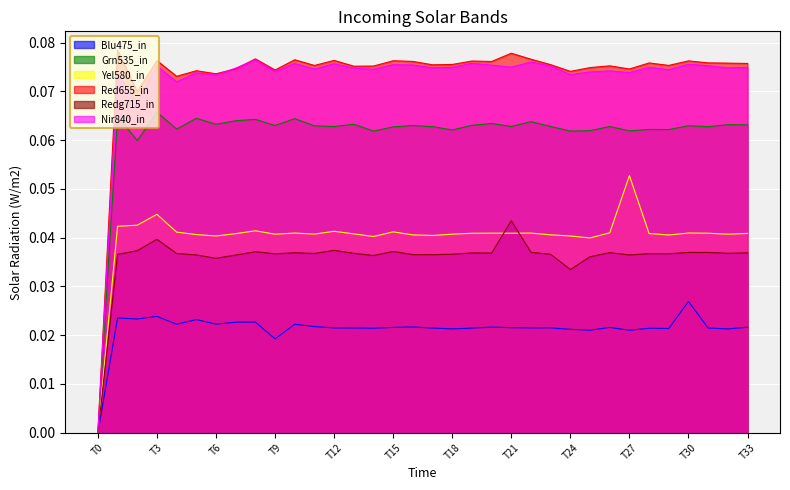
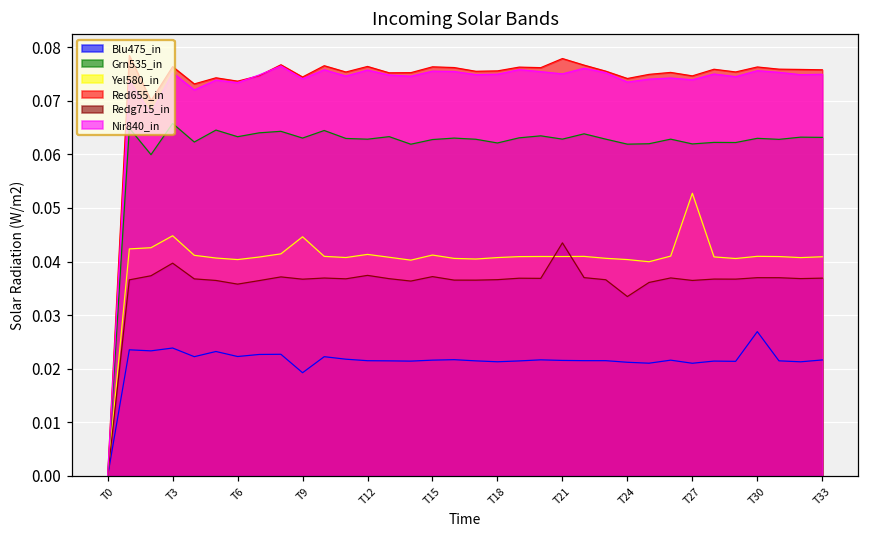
  {
    "Blu475_in": {
      "T3": 0.024,
      "T6": 0.022,
      "T9": 0.019,
      "T12": 0.022,
      "T15": 0.022,
      "T18": 0.021,
      "T21": 0.022,
      "T24": 0.021,
      "T27": 0.021,
      "T30": 0.027,
      "T33": 0.022
    },
    "Grn535_in": {
      "T6": 0.063,
      "T9": 0.063,
      "T12": 0.063,
      "T15": 0.063,
      "T18": 0.062,
      "T21": 0.063,
      "T24": 0.062,
      "T27": 0.062,
      "T30": 0.063,
      "T33": 0.063
    },
    "Yel580_in": {
      "T3": 0.045,
      "T6": 0.040,
-     "T9": 0.041,
+     "T9": 0.045,
      "T12": 0.041,
      "T15": 0.041,
      "T18": 0.041,
      "T21": 0.041,
      "T24": 0.040,
      "T27": 0.053,
      "T30": 0.041,
      "T33": 0.041
    },
    "Red655_in": {
      "T12": 0.076,
      "T15": 0.076,
      "T18": 0.076,
      "T21": 0.078,
      "T24": 0.074,
      "T27": 0.075,
      "T30": 0.076,
      "T33": 0.076
    },
    "Redg715_in": {
      "T3": 0.040,
      "T6": 0.036,
      "T9": 0.037,
      "T12": 0.037,
      "T15": 0.037,
      "T18": 0.037,
      "T21": 0.043,
      "T24": 0.033,
      "T27": 0.036,
      "T30": 0.037,
      "T33": 0.037
    },
    "Nir840_in": {
      "T12": 0.076,
      "T15": 0.075,
      "T18": 0.075,
      "T21": 0.075,
      "T24": 0.073,
      "T27": 0.074,
      "T30": 0.076,
      "T33": 0.075
    }
  }
